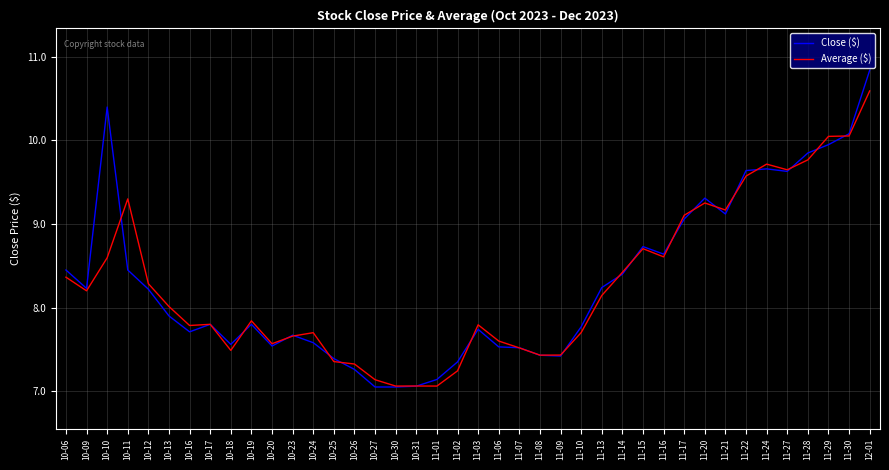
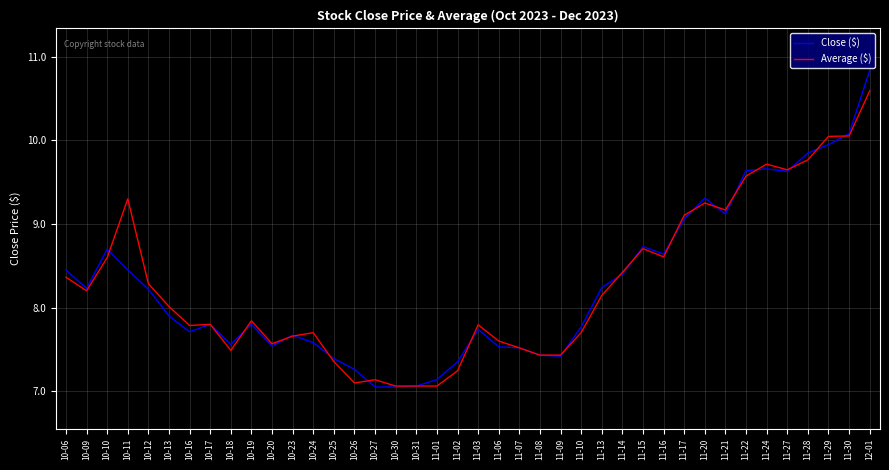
  {
    "Close ($)": {
      "10-06": 8.5,
-     "10-10": 10.4,
+     "10-10": 8.7,
      "10-11": 8.5,
      "10-12": 8.2,
      "10-13": 7.9,
      "10-16": 7.7,
      "10-18": 7.6,
      "10-19": 7.8,
      "10-24": 7.6,
      "10-25": 7.4,
      "10-26": 7.3,
      "10-27": 7.1,
      "11-01": 7.1,
      "11-02": 7.4,
      "11-03": 7.7,
      "11-06": 7.5,
      "11-10": 7.8,
      "11-13": 8.2,
      "11-16": 8.6,
      "11-17": 9.1,
      "11-20": 9.3,
      "11-21": 9.1,
      "11-22": 9.6,
      "11-24": 9.7,
      "11-28": 9.9,
      "11-29": 10.0,
      "12-01": 10.8
    },
    "Average ($)": {
      "10-06": 8.4,
      "10-10": 8.6,
      "10-11": 9.3,
      "10-12": 8.3,
      "10-13": 8.0,
      "10-16": 7.8,
      "10-18": 7.5,
      "10-19": 7.8,
      "10-24": 7.7,
      "10-25": 7.4,
-     "10-26": 7.3,
+     "10-26": 7.1,
      "10-27": 7.1,
      "11-01": 7.1,
      "11-02": 7.2,
      "11-03": 7.8,
      "11-06": 7.6,
      "11-10": 7.7,
      "11-13": 8.1,
      "11-16": 8.6,
      "11-17": 9.1,
      "11-20": 9.3,
      "11-21": 9.2,
      "11-22": 9.6,
      "11-24": 9.7,
      "11-28": 9.8,
      "11-29": 10.0,
      "12-01": 10.6
    }
  }
